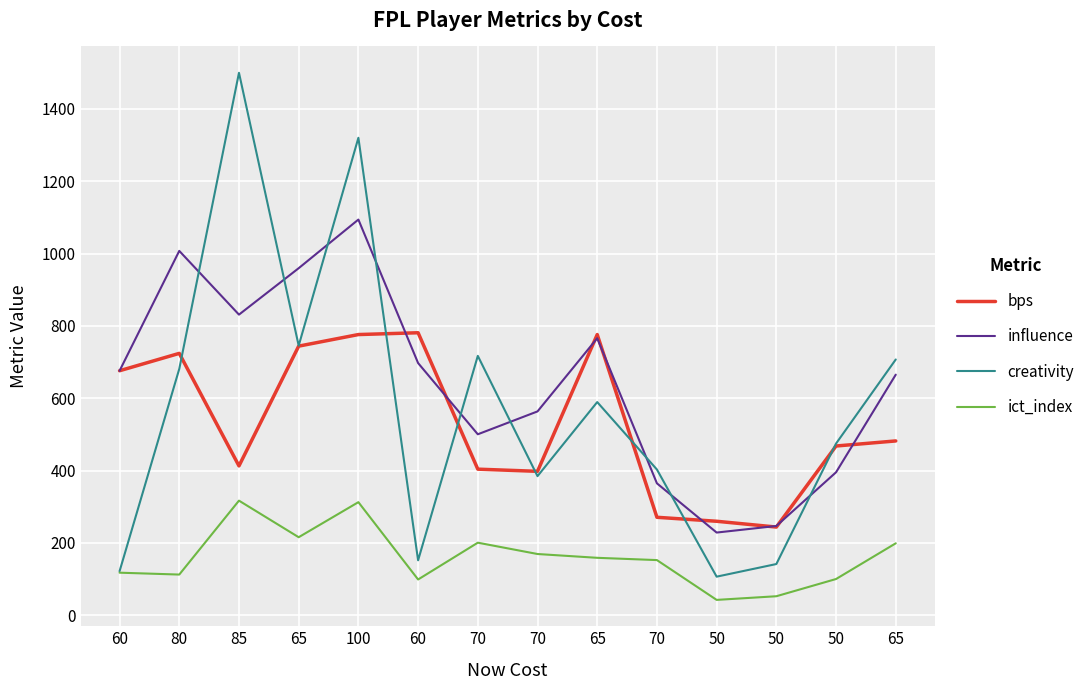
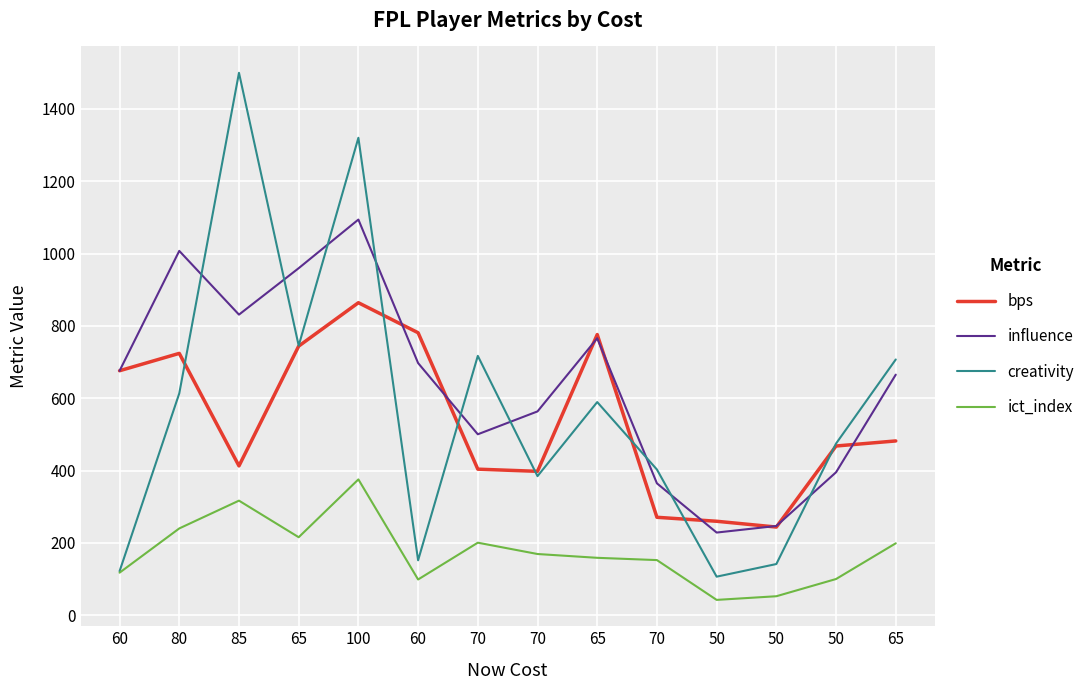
  {
    "bps": {
      "80": 720,
      "85": 410,
-     "100": 780
+     "100": 860
    },
    "influence": {
      "80": 1010,
      "85": 830,
      "100": 1090
    },
    "creativity": {
-     "80": 680,
+     "80": 610,
      "85": 1500,
      "100": 1320
    },
    "ict_index": {
-     "80": 110,
+     "80": 240,
      "85": 320,
-     "100": 310
+     "100": 380
    }
  }
